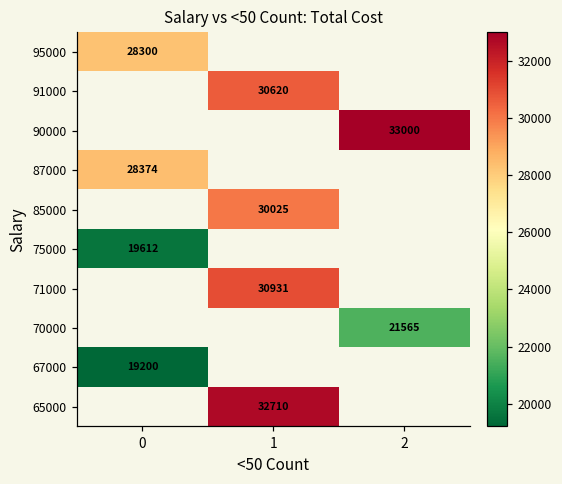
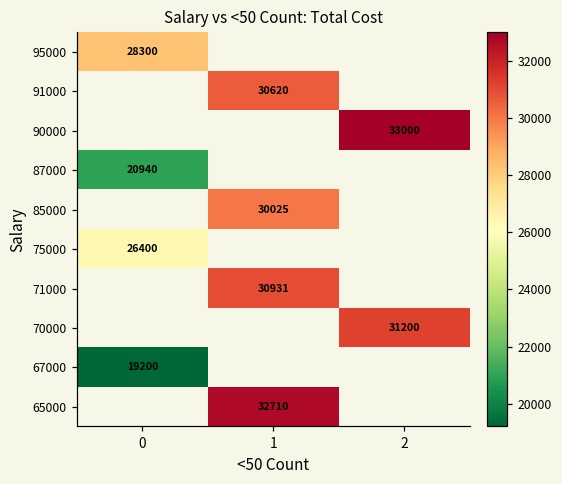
  {
    "95000": {
      "0": 28300
    },
    "91000": {
      "1": 30620
    },
    "90000": {
      "2": 33000
    },
    "87000": {
-     "0": 28374
+     "0": 20940
    },
    "85000": {
      "1": 30025
    },
    "75000": {
-     "0": 19612
+     "0": 26400
    },
    "71000": {
      "1": 30931
    },
    "70000": {
-     "2": 21565
+     "2": 31200
    },
    "67000": {
      "0": 19200
    },
    "65000": {
      "1": 32710
    }
  }
